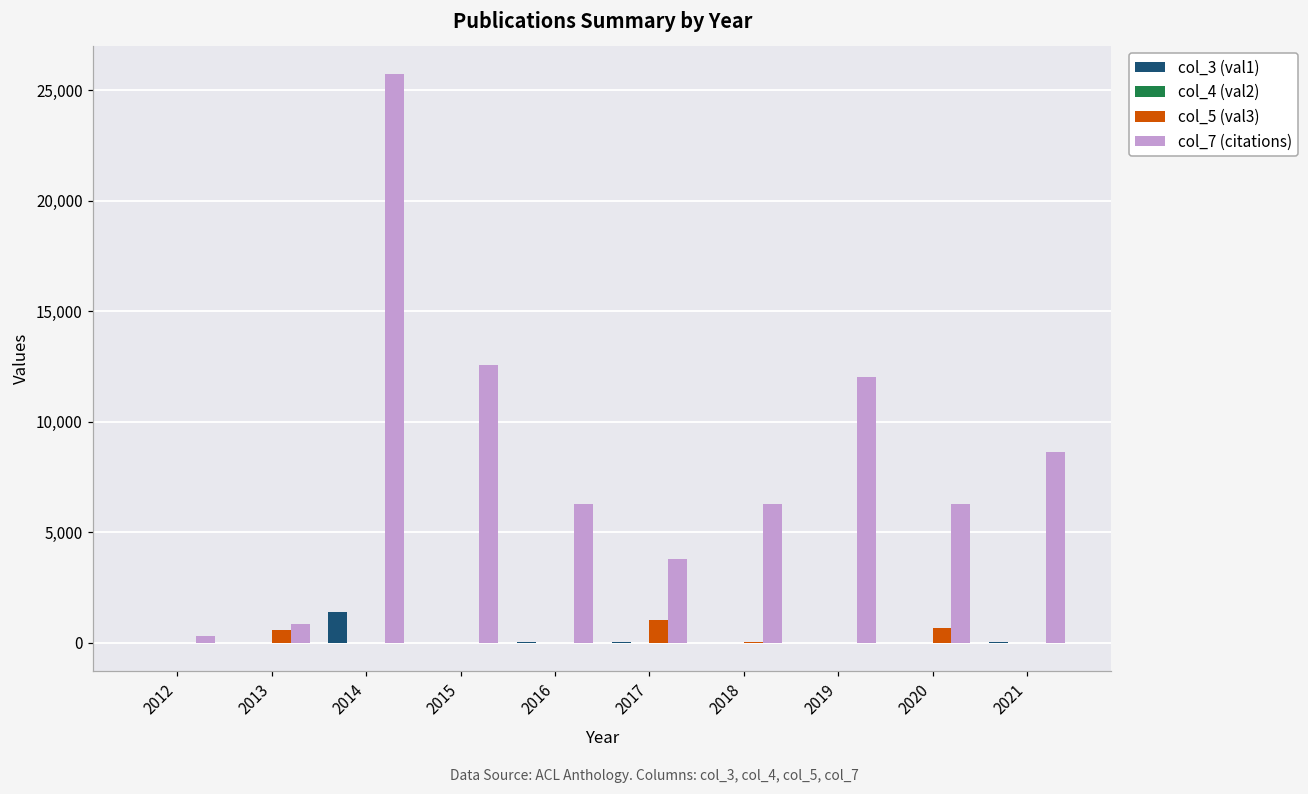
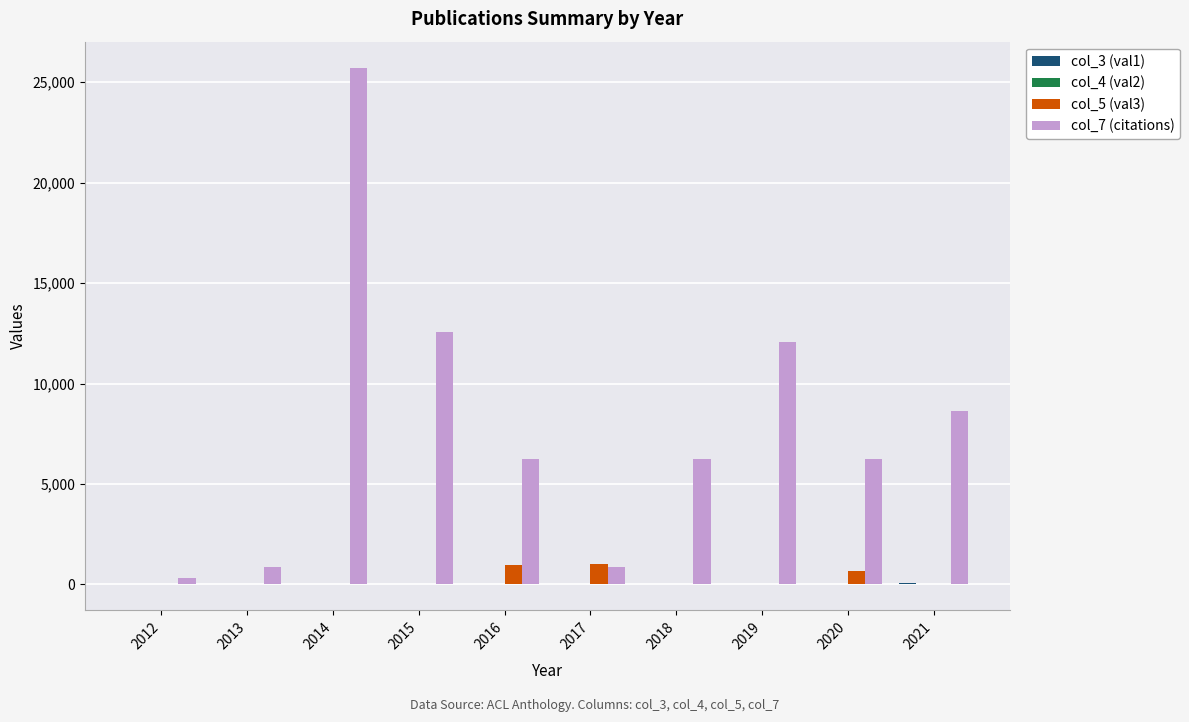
  {
    "col_3 (val1)": {
      "2012": "0",
      "2013": "0",
-     "2014": "1,400",
+     "2014": "0",
      "2015": "0",
      "2018": "0",
      "2019": "0",
      "2020": "0"
    },
    "col_4 (val2)": {
      "2012": "0",
      "2013": "0",
      "2014": "0",
      "2015": "0",
      "2016": "0",
      "2017": "0",
      "2018": "0",
      "2019": "0",
      "2020": "0"
    },
    "col_5 (val3)": {
-     "2013": "600",
+     "2013": "0",
      "2015": "0",
-     "2016": "0",
+     "2016": "1,000",
      "2017": "1,000",
      "2020": "700",
      "2021": "0"
    },
    "col_7 (citations)": {
      "2012": "300",
      "2013": "900",
      "2014": "25,700",
      "2015": "12,600",
      "2016": "6,300",
-     "2017": "3,800",
+     "2017": "900",
      "2018": "6,300",
      "2019": "12,000",
      "2020": "6,300",
      "2021": "8,700"
    }
  }
